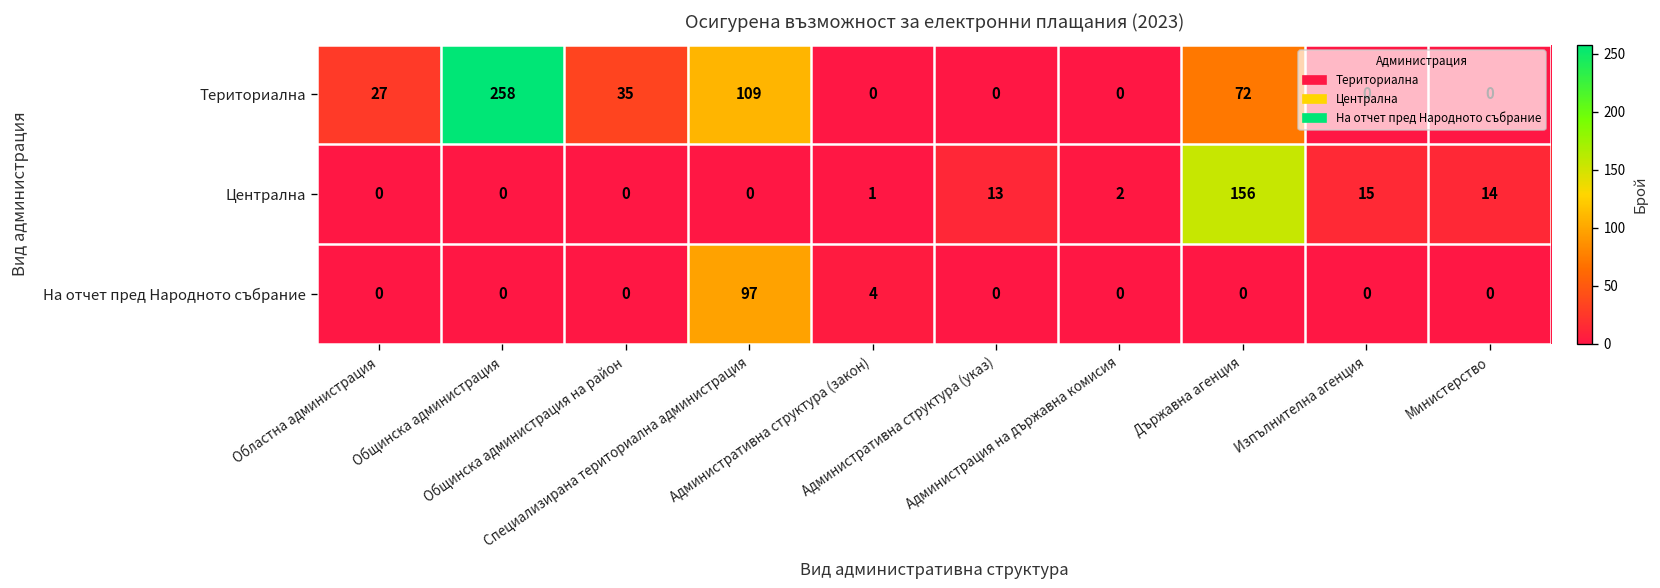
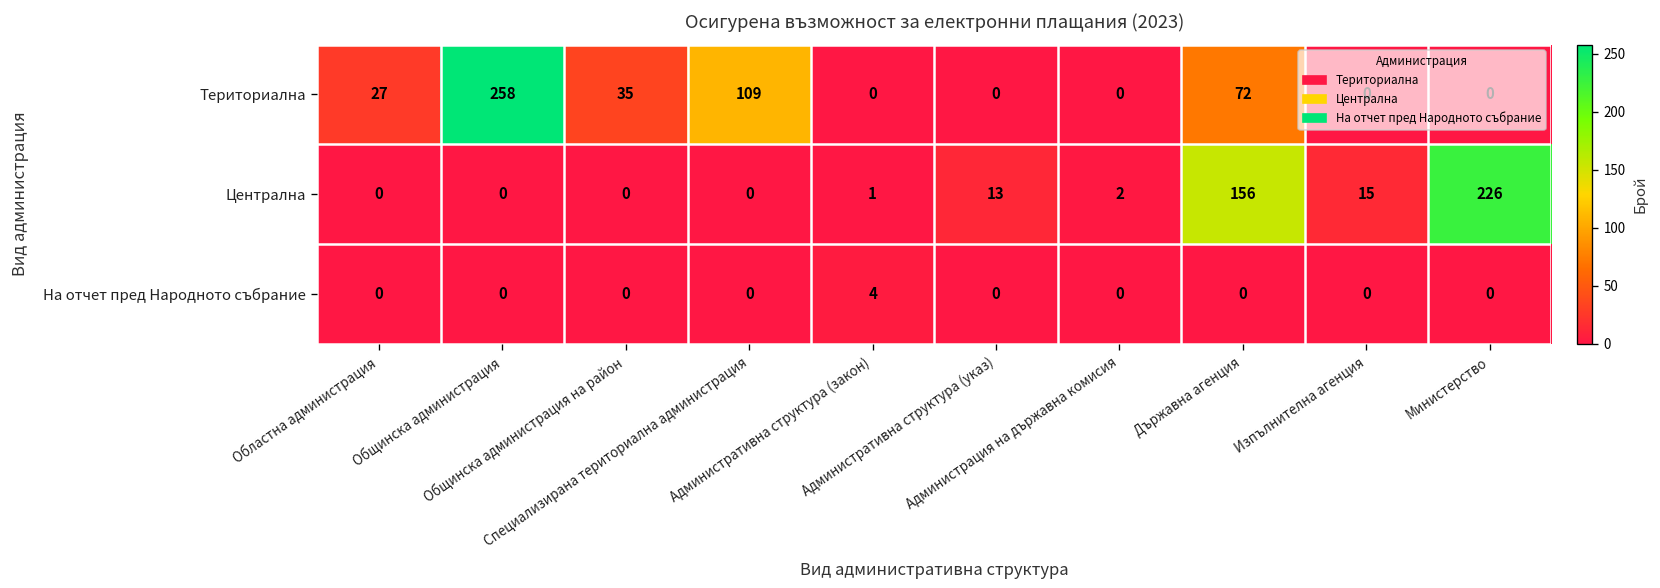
  {
    "Териториална": {
      "Областна администрация": 27,
      "Общинска администрация": 258,
      "Общинска администрация на район": 35,
      "Специализирана териториална администрация": 109,
      "Административна структура (закон)": 0,
      "Административна структура (указ)": 0,
      "Администрация на държавна комисия": 0,
      "Държавна агенция": 72
    },
    "Централна": {
      "Областна администрация": 0,
      "Общинска администрация": 0,
      "Общинска администрация на район": 0,
      "Специализирана териториална администрация": 0,
      "Административна структура (закон)": 1,
      "Административна структура (указ)": 13,
      "Администрация на държавна комисия": 2,
      "Държавна агенция": 156,
      "Изпълнителна агенция": 15,
-     "Министерство": 14
+     "Министерство": 226
    },
    "На отчет пред Народното събрание": {
      "Областна администрация": 0,
      "Общинска администрация": 0,
      "Общинска администрация на район": 0,
-     "Специализирана териториална администрация": 97,
+     "Специализирана териториална администрация": 0,
      "Административна структура (закон)": 4,
      "Административна структура (указ)": 0,
      "Администрация на държавна комисия": 0,
      "Държавна агенция": 0,
      "Изпълнителна агенция": 0,
      "Министерство": 0
    }
  }
